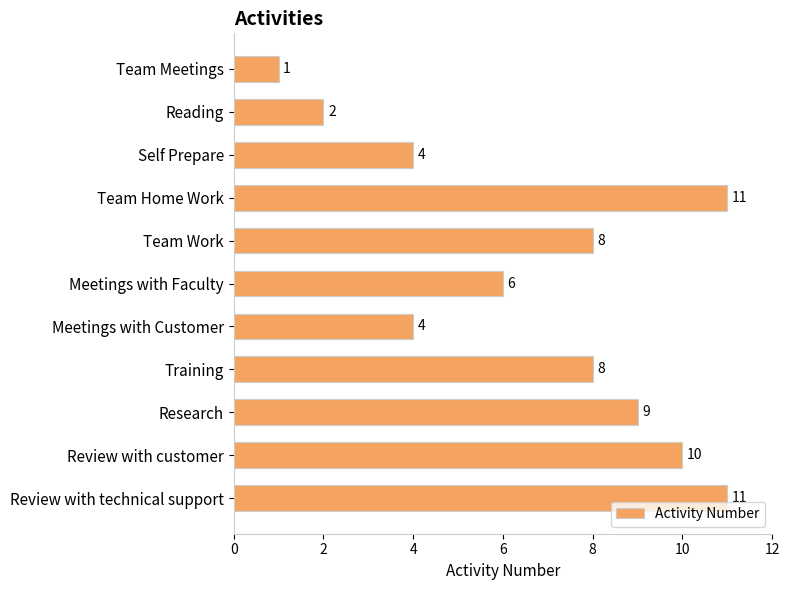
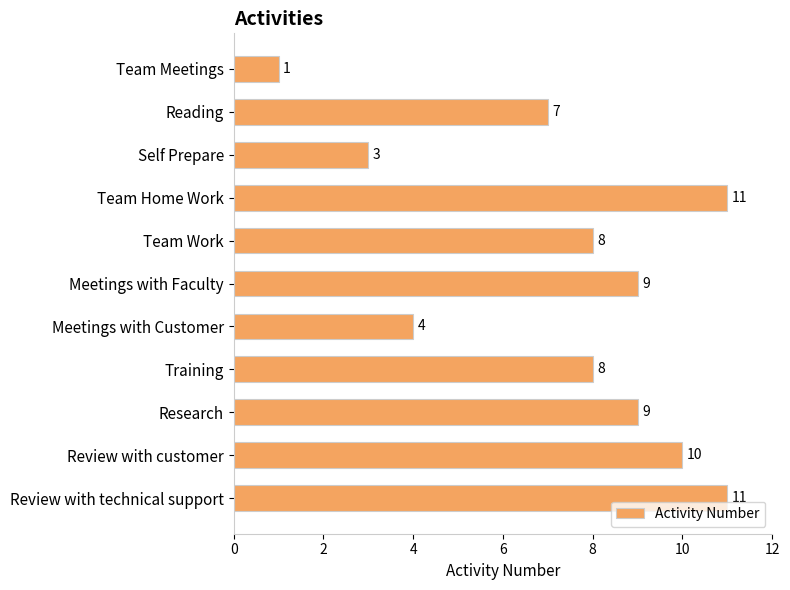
  {
    "Team Meetings": 1,
-   "Reading": 2,
-   "Self Prepare": 4,
+   "Reading": 7,
+   "Self Prepare": 3,
    "Team Home Work": 11,
    "Team Work": 8,
-   "Meetings with Faculty": 6,
+   "Meetings with Faculty": 9,
    "Meetings with Customer": 4,
    "Training": 8,
    "Research": 9,
    "Review with customer": 10
  }
